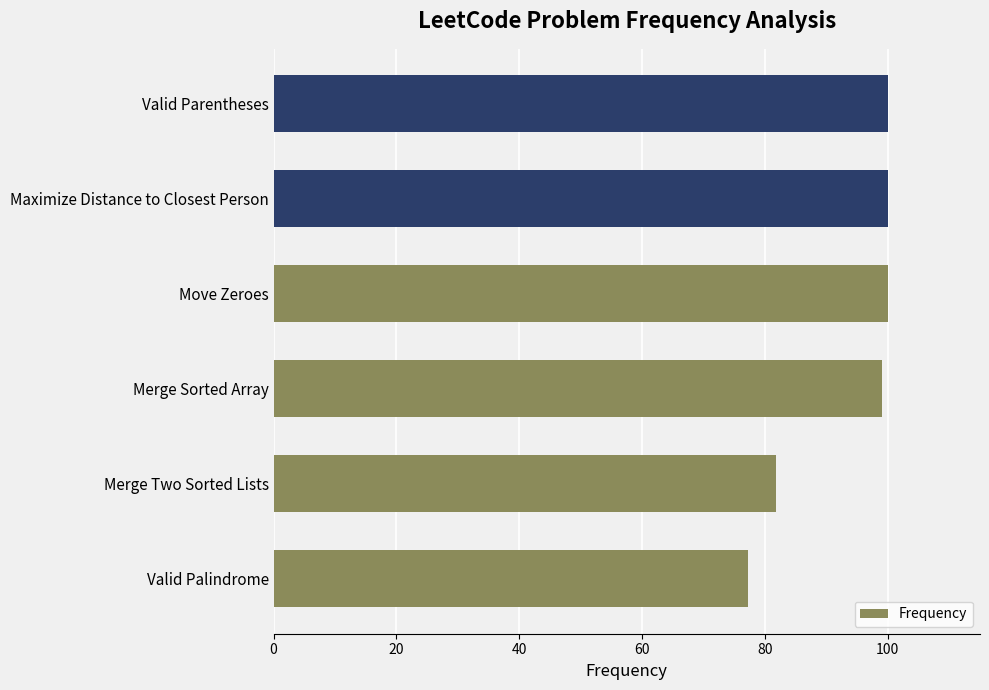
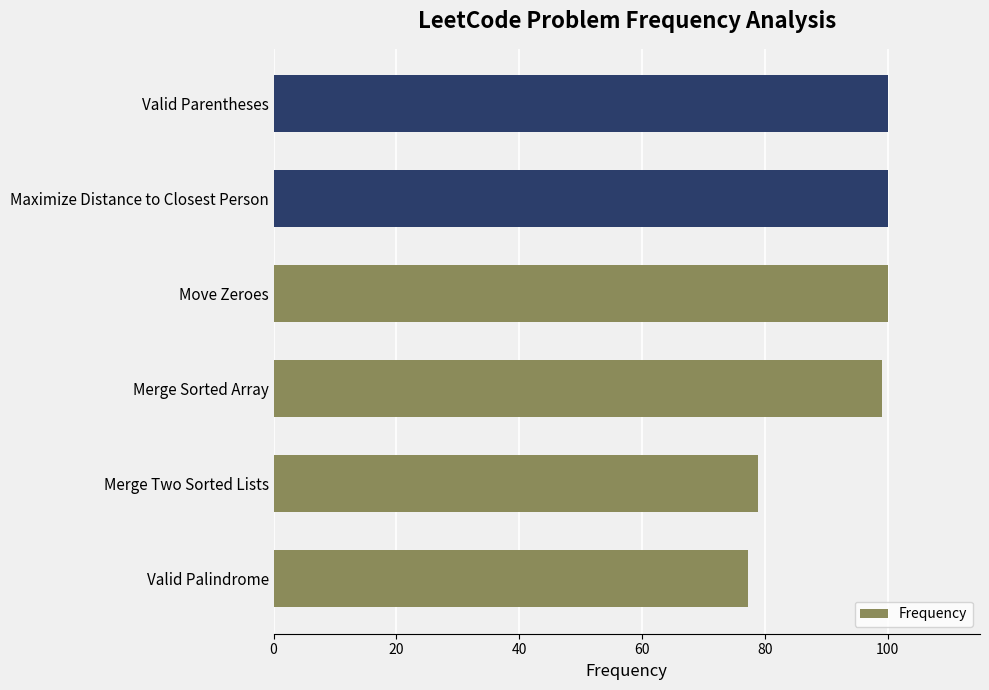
  {
    "Valid Parentheses": 100,
    "Maximize Distance to Closest Person": 100,
    "Move Zeroes": 100,
    "Merge Sorted Array": 99,
-   "Merge Two Sorted Lists": 82,
+   "Merge Two Sorted Lists": 79,
    "Valid Palindrome": 77
  }
